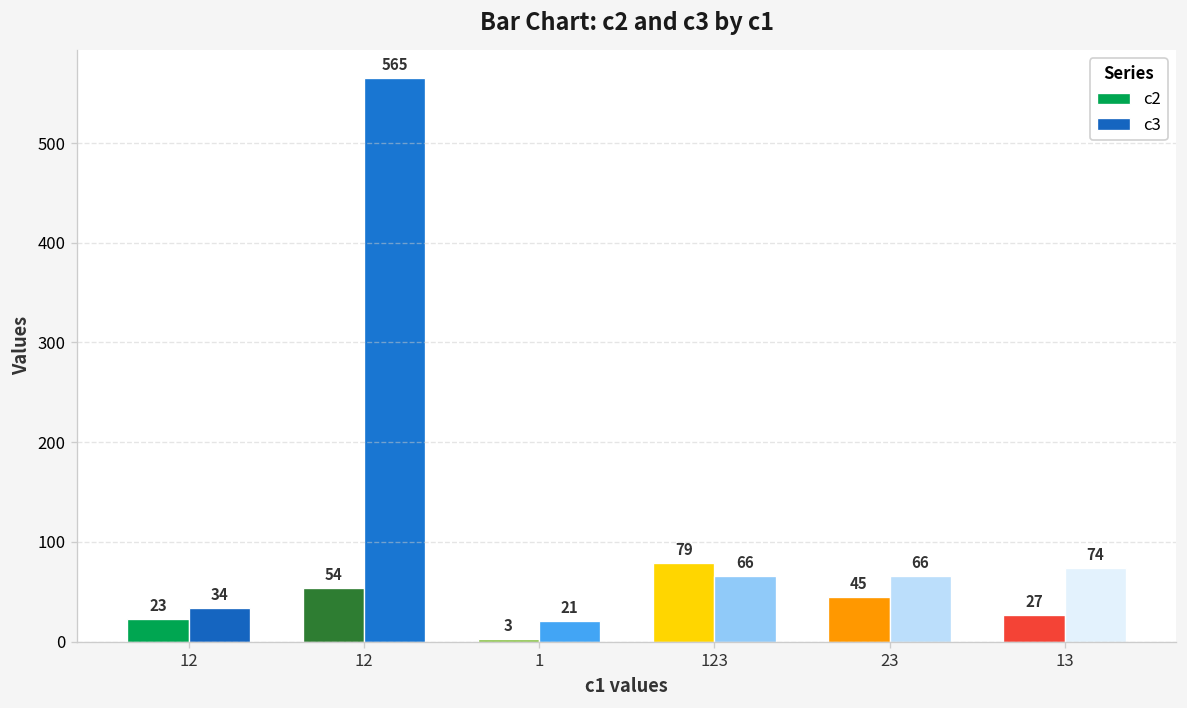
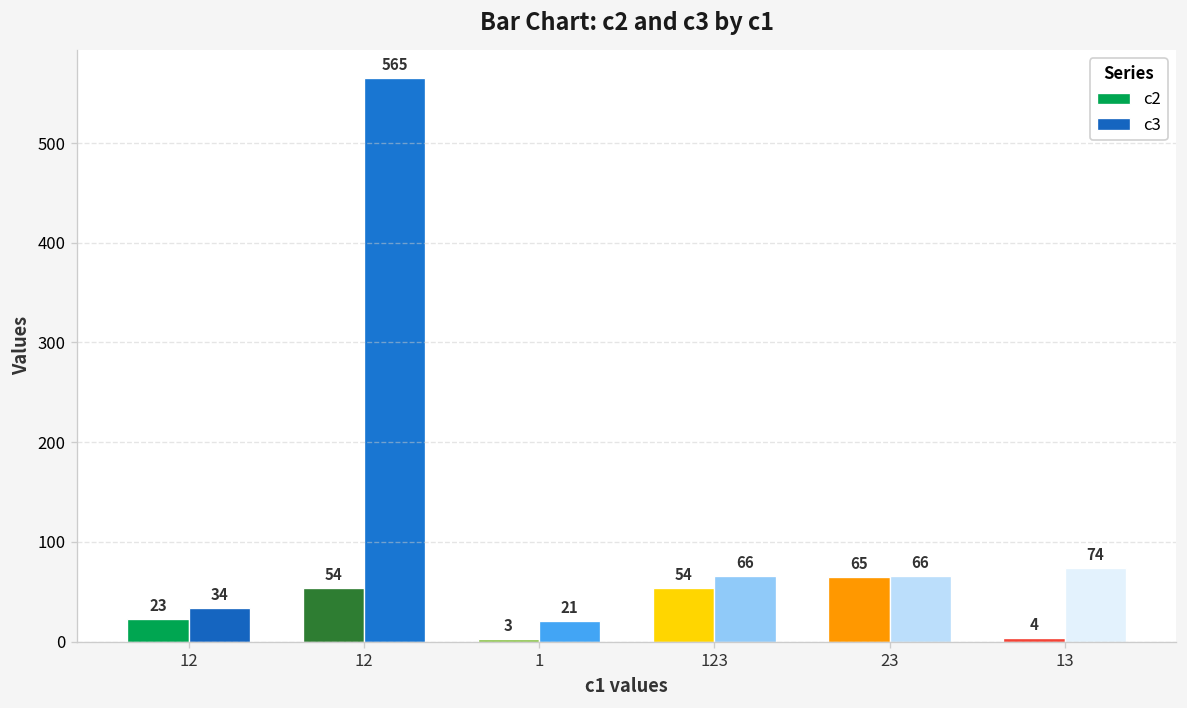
  {
    "c2": {
      "1": 3,
-     "123": 79,
-     "23": 45,
-     "13": 27
+     "123": 54,
+     "23": 65,
+     "13": 4
    },
    "c3": {
      "1": 21,
      "123": 66,
      "23": 66,
      "13": 74
    }
  }
